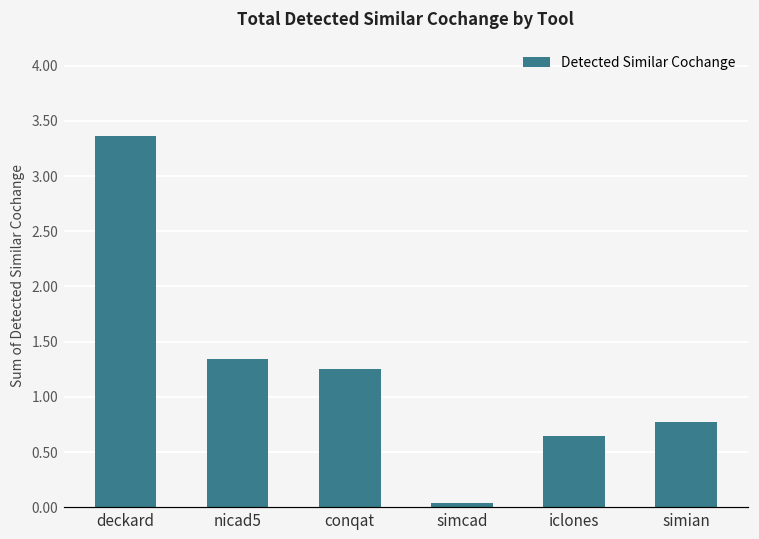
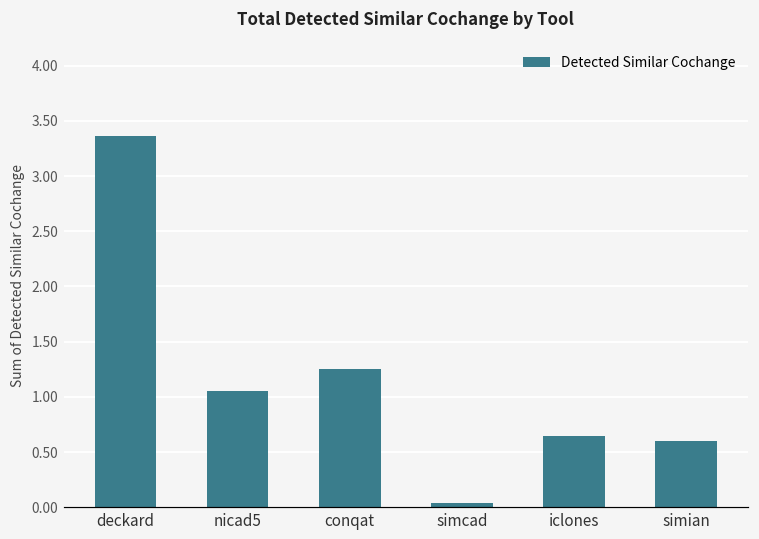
  {
    "deckard": 3.36,
-   "nicad5": 1.34,
+   "nicad5": 1.05,
    "conqat": 1.25,
    "simcad": 0.04,
    "iclones": 0.65,
-   "simian": 0.77
+   "simian": 0.60
  }
